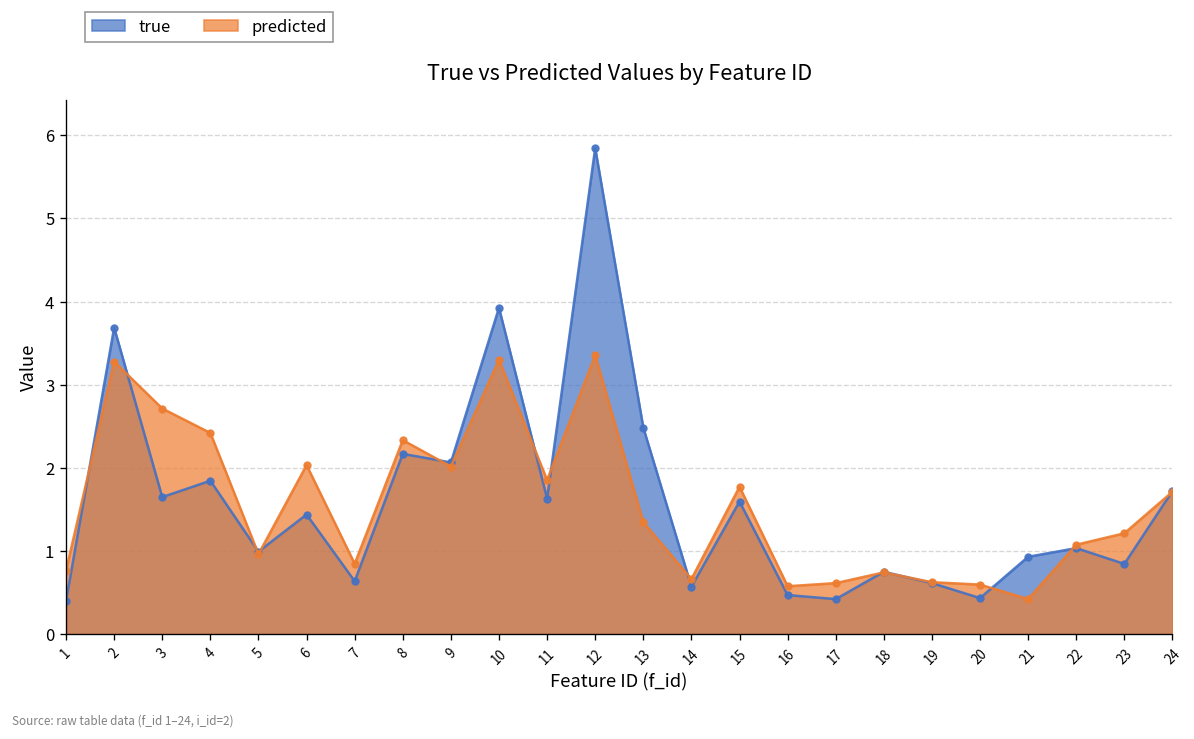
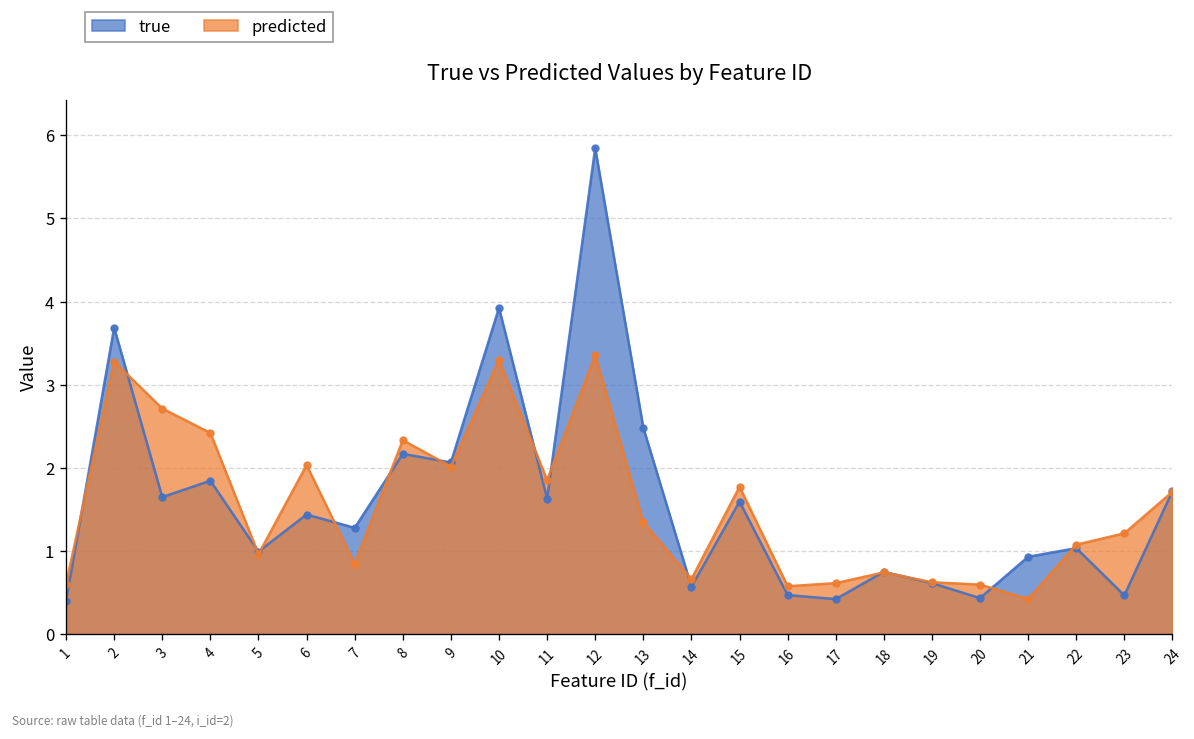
  {
    "true": {
      "1": 0.4,
      "2": 3.7,
      "3": 1.6,
      "4": 1.8,
      "6": 1.4,
-     "7": 0.6,
+     "7": 1.3,
      "8": 2.2,
      "9": 2.1,
      "10": 3.9,
      "11": 1.6,
      "12": 5.8,
      "13": 2.5,
      "14": 0.6,
      "15": 1.6,
      "16": 0.5,
      "17": 0.4,
      "20": 0.4,
      "21": 0.9,
      "22": 1.0,
-     "23": 0.8
+     "23": 0.5
    },
    "predicted": {
-     "1": 0.8,
+     "1": 0.6,
      "2": 3.3,
      "3": 2.7,
      "4": 2.4,
      "6": 2.0,
      "7": 0.8,
      "8": 2.3,
      "9": 2.0,
      "10": 3.3,
      "11": 1.9,
      "12": 3.4,
      "13": 1.3,
      "14": 0.7,
      "15": 1.8,
      "16": 0.6,
      "17": 0.6,
      "20": 0.6,
      "21": 0.4,
      "22": 1.1,
      "23": 1.2
    }
  }
